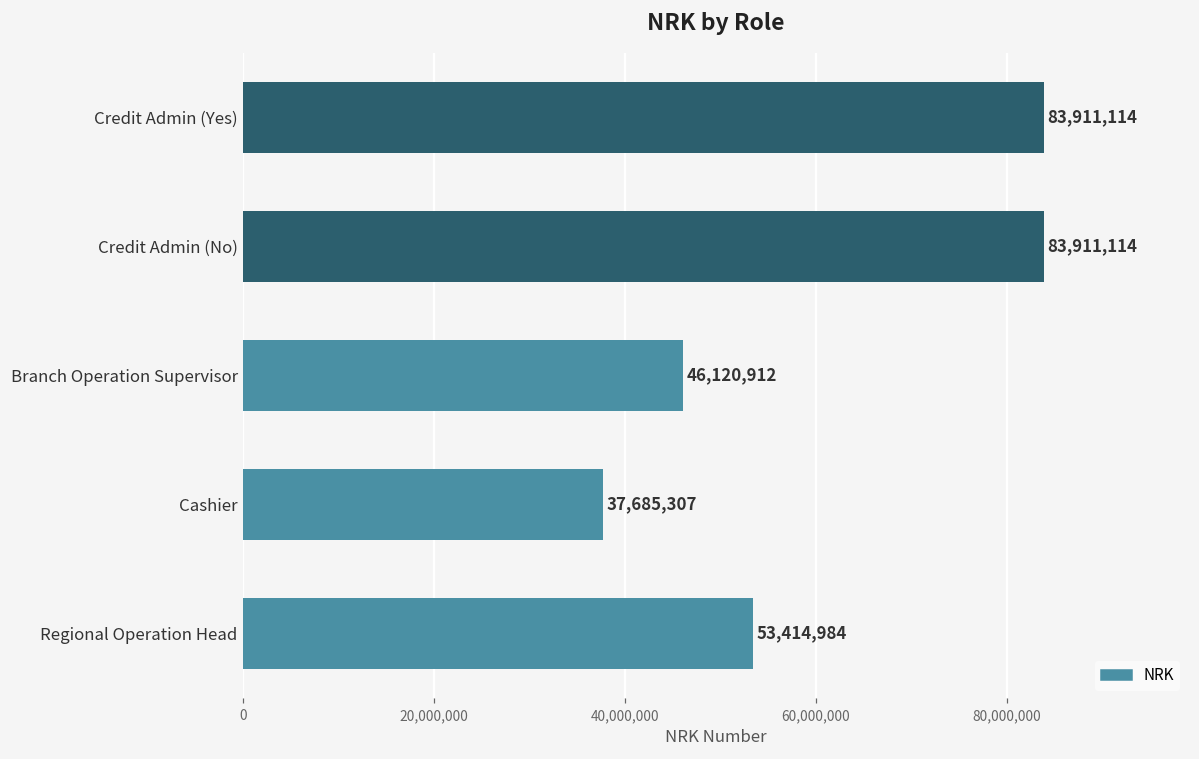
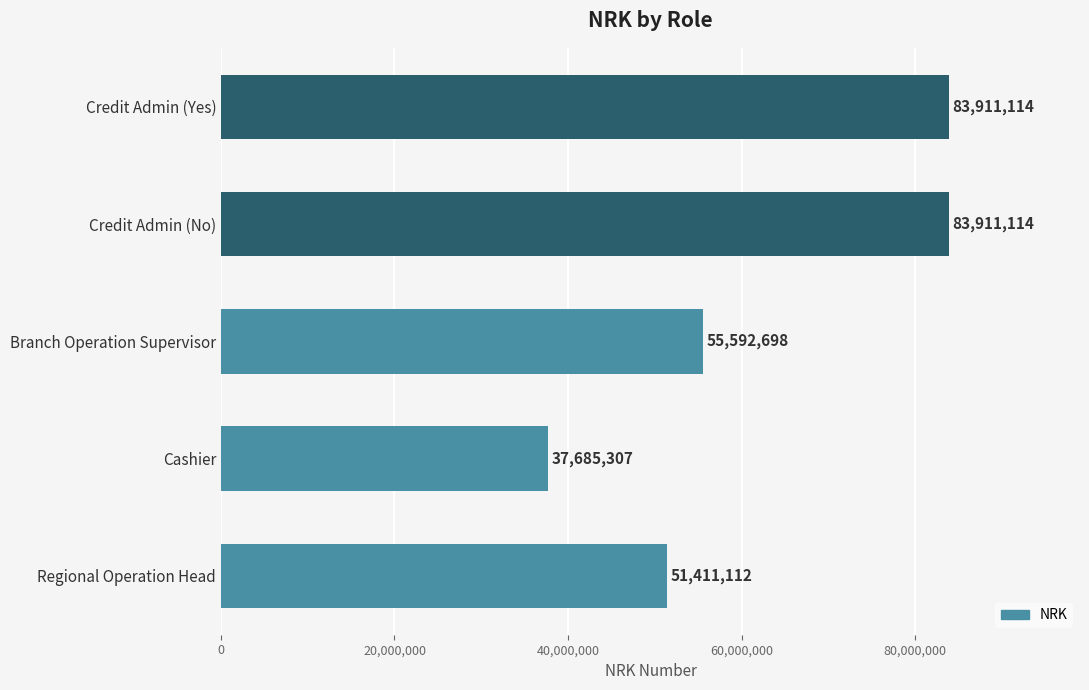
  {
    "Credit Admin (Yes)": "83,911,114",
    "Credit Admin (No)": "83,911,114",
-   "Branch Operation Supervisor": "46,120,912",
+   "Branch Operation Supervisor": "55,592,698",
    "Cashier": "37,685,307",
-   "Regional Operation Head": "53,414,984"
+   "Regional Operation Head": "51,411,112"
  }
